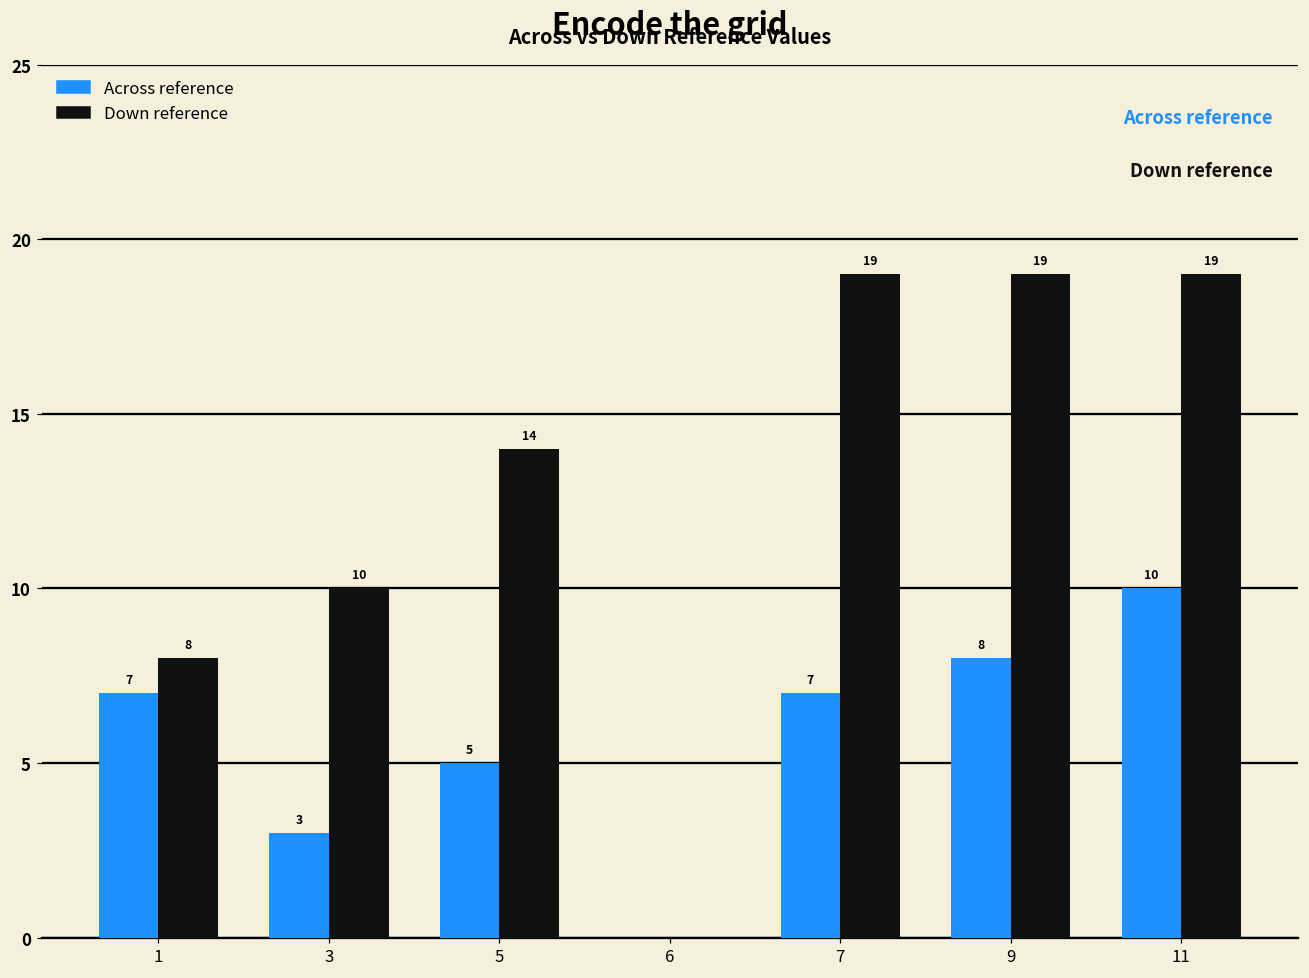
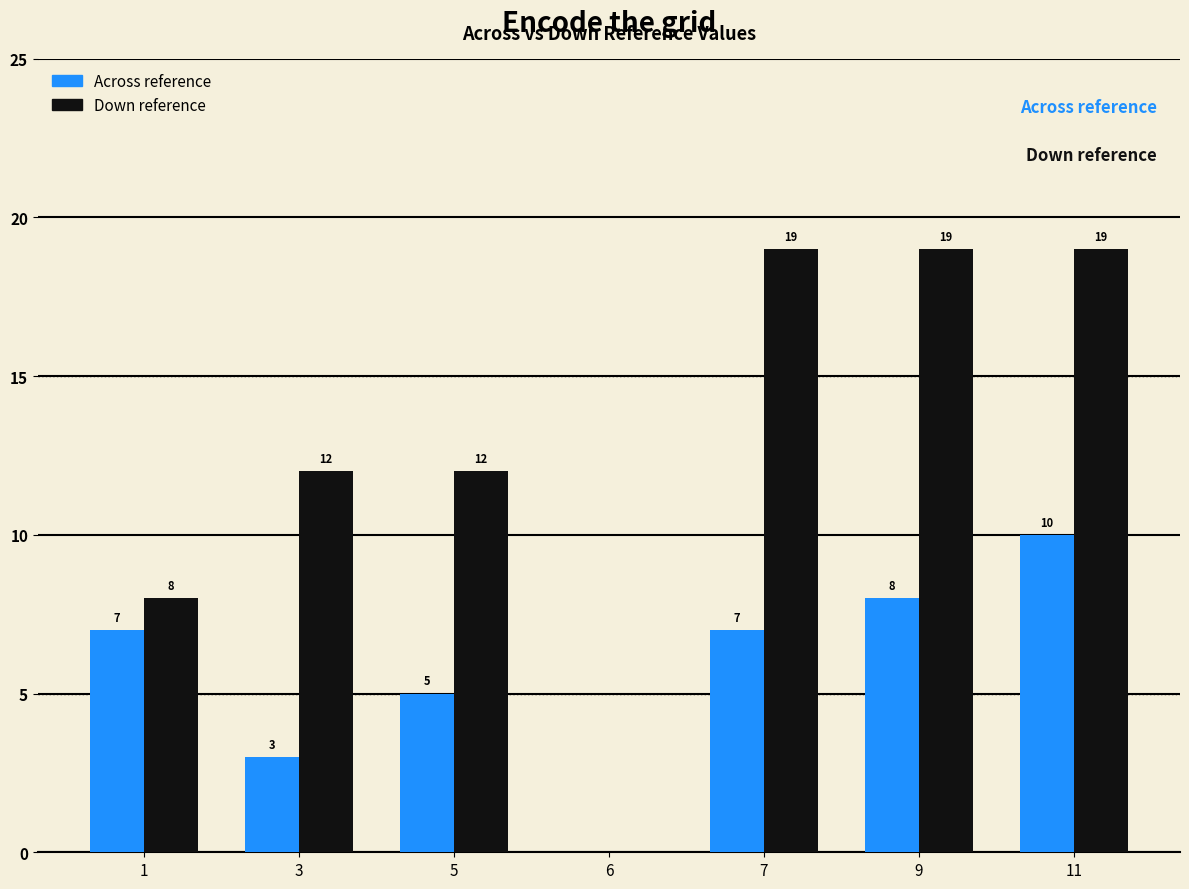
  {
    "Across reference": {
      "1": 7,
      "3": 3,
      "5": 5,
      "7": 7,
      "9": 8,
      "11": 10
    },
    "Down reference": {
      "1": 8,
-     "3": 10,
-     "5": 14,
+     "3": 12,
+     "5": 12,
      "7": 19,
      "9": 19,
      "11": 19
    }
  }
